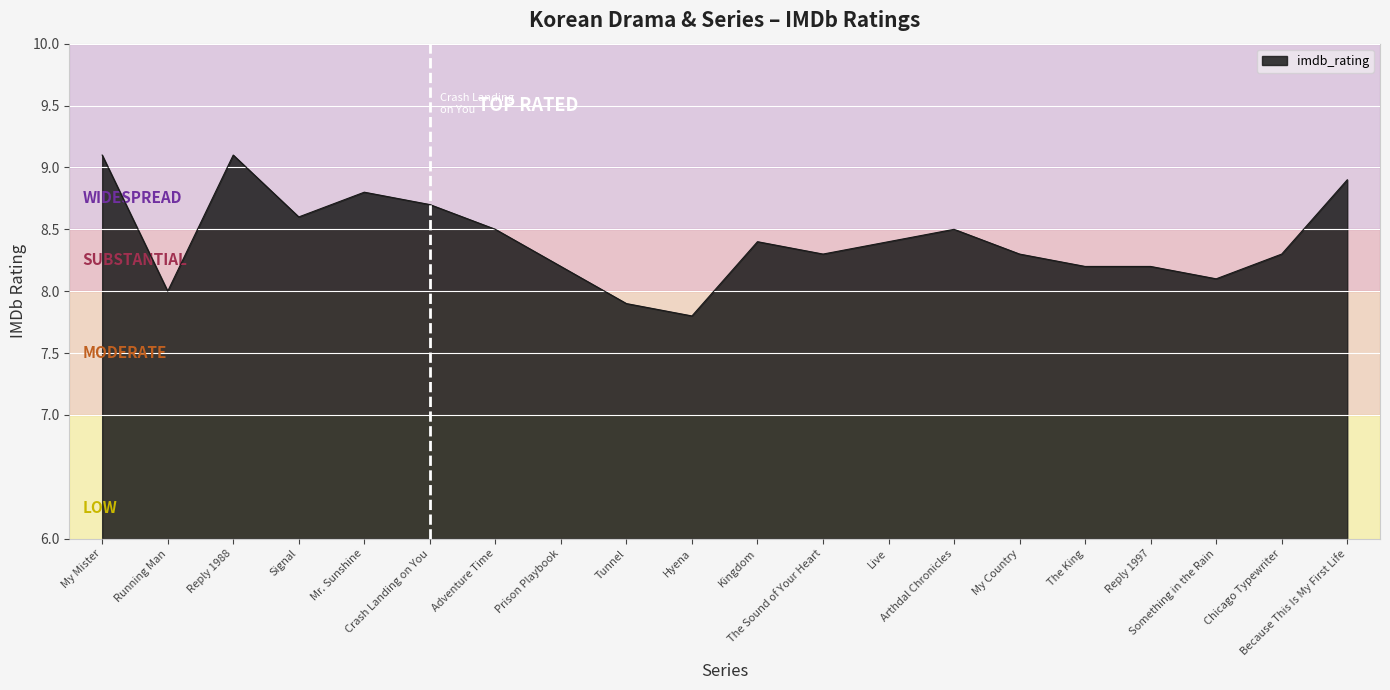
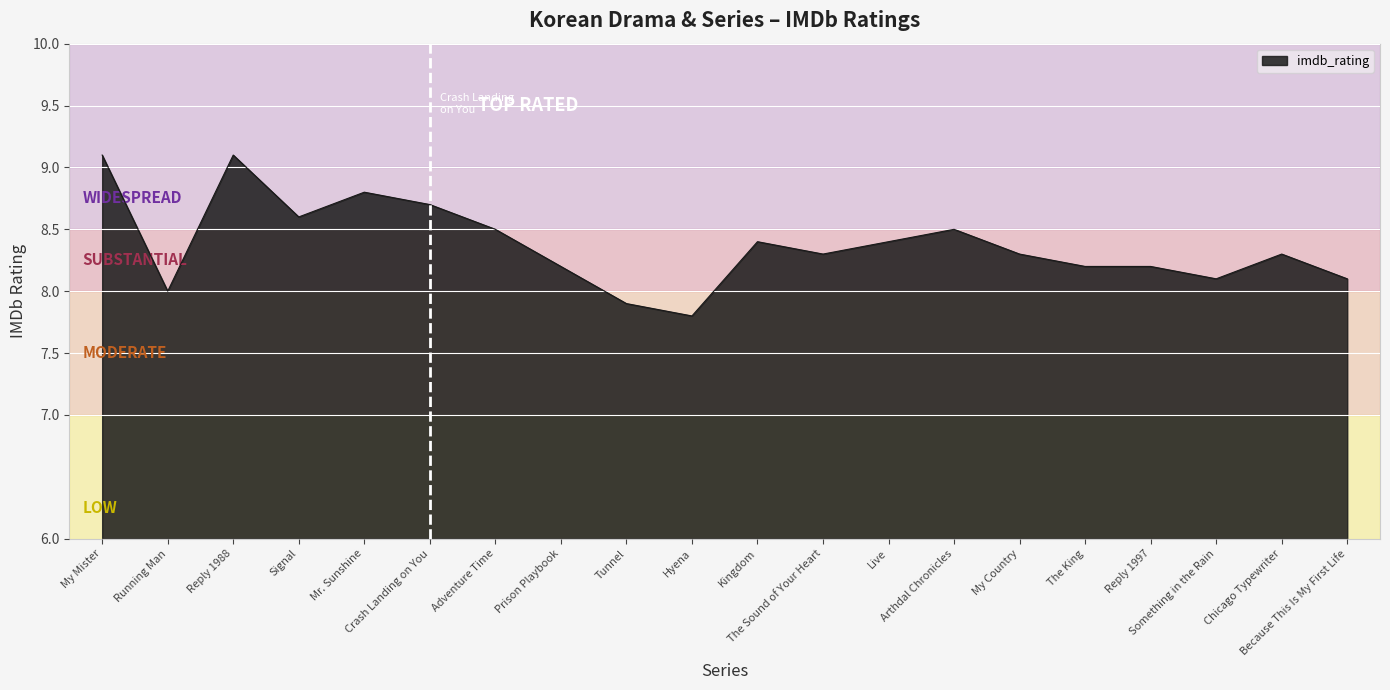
  {
    "My Mister": 9.1,
    "Running Man": 8.0,
    "Reply 1988": 9.1,
    "Signal": 8.6,
    "Mr. Sunshine": 8.8,
    "Crash Landing on You": 8.7,
    "Adventure Time": 8.5,
    "Prison Playbook": 8.2,
    "Tunnel": 7.9,
    "Hyena": 7.8,
    "Kingdom": 8.4,
    "The Sound of Your Heart": 8.3,
    "Live": 8.4,
    "Arthdal Chronicles": 8.5,
    "My Country": 8.3,
    "The King": 8.2,
    "Reply 1997": 8.2,
    "Something in the Rain": 8.1,
    "Chicago Typewriter": 8.3,
-   "Because This Is My First Life": 8.9
+   "Because This Is My First Life": 8.1
  }
